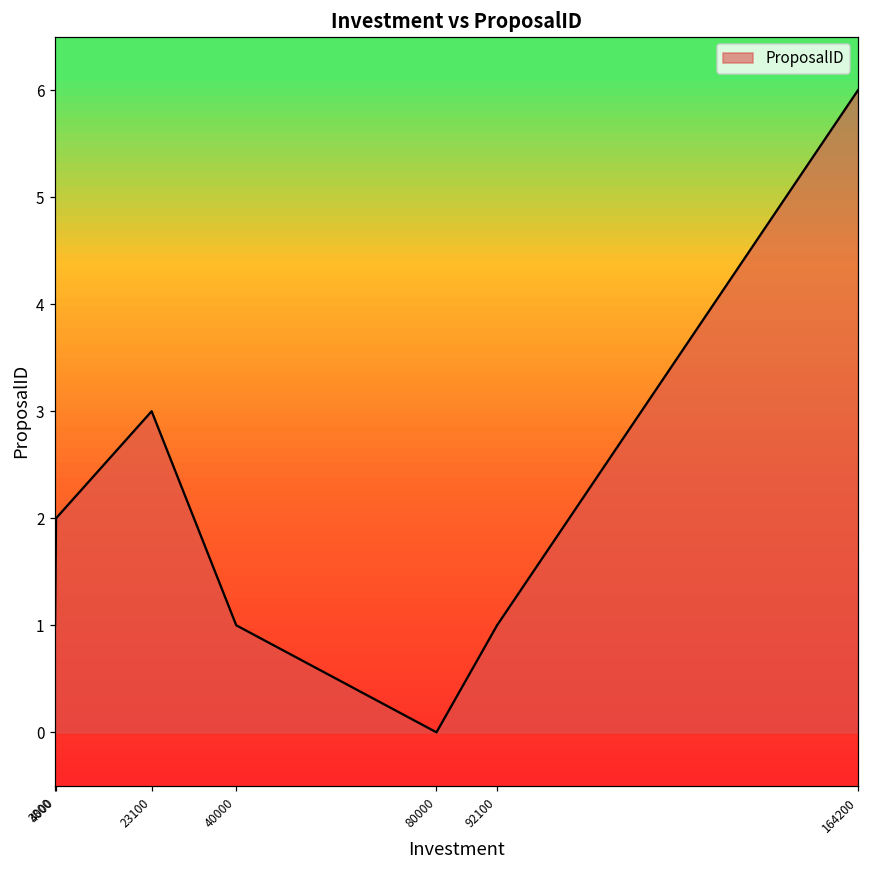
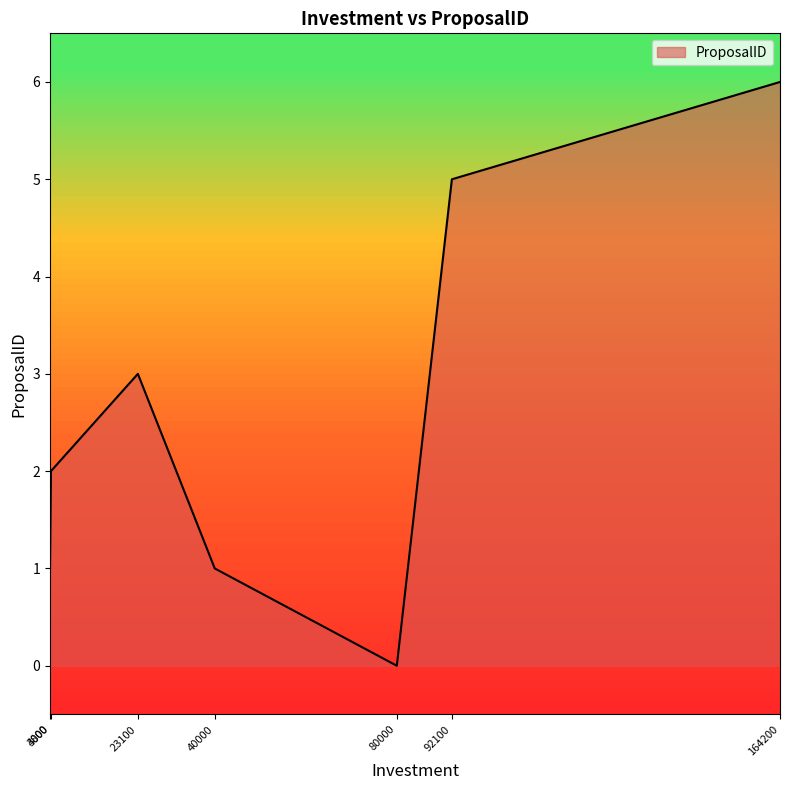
  {
    "3800": 1,
    "4000": 2,
    "23100": 3,
    "40000": 1,
    "80000": 0,
-   "92100": 1,
+   "92100": 5,
    "164200": 6
  }
